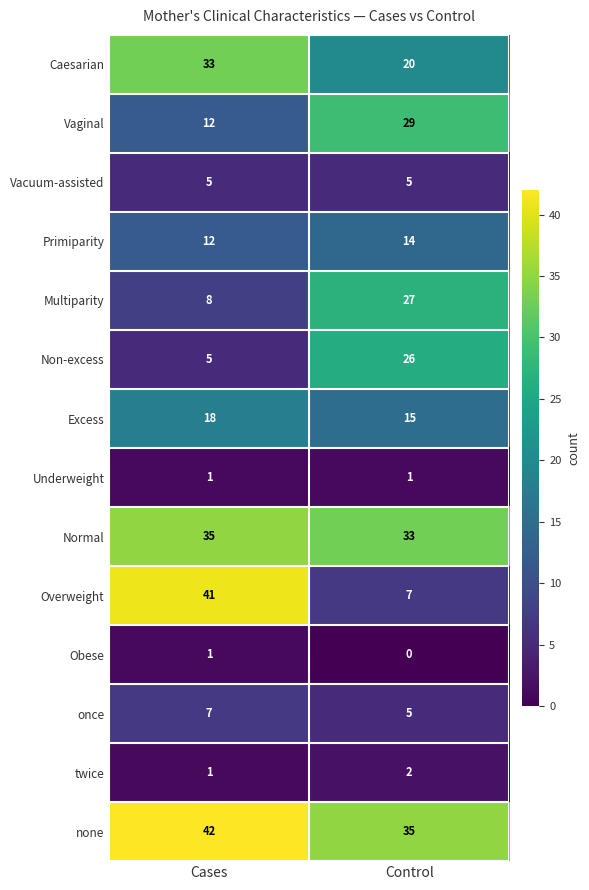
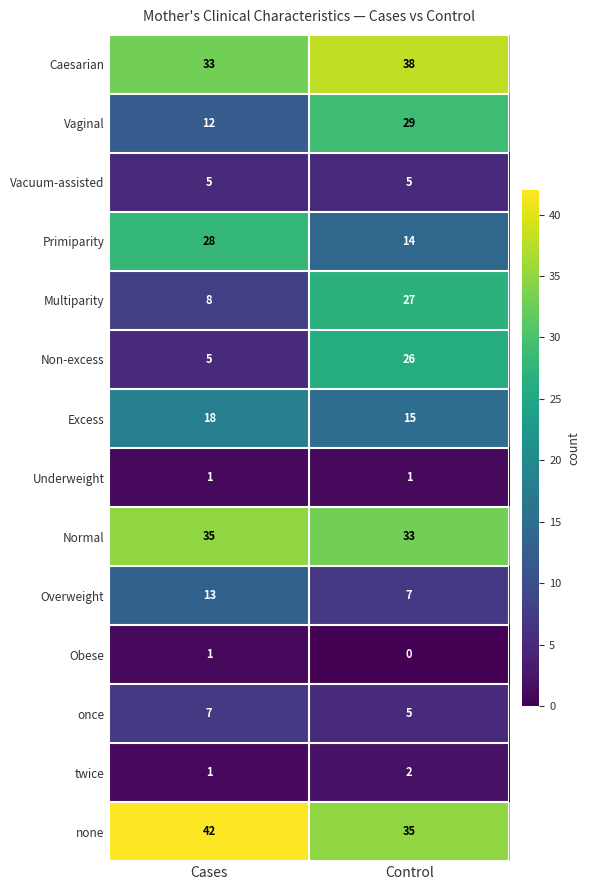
  {
    "Caesarian": {
      "Cases": 33,
-     "Control": 20
+     "Control": 38
    },
    "Vaginal": {
      "Cases": 12,
      "Control": 29
    },
    "Vacuum-assisted": {
      "Cases": 5,
      "Control": 5
    },
    "Primiparity": {
-     "Cases": 12,
+     "Cases": 28,
      "Control": 14
    },
    "Multiparity": {
      "Cases": 8,
      "Control": 27
    },
    "Non-excess": {
      "Cases": 5,
      "Control": 26
    },
    "Excess": {
      "Cases": 18,
      "Control": 15
    },
    "Underweight": {
      "Cases": 1,
      "Control": 1
    },
    "Normal": {
      "Cases": 35,
      "Control": 33
    },
    "Overweight": {
-     "Cases": 41,
+     "Cases": 13,
      "Control": 7
    },
    "Obese": {
      "Cases": 1,
      "Control": 0
    },
    "once": {
      "Cases": 7,
      "Control": 5
    },
    "twice": {
      "Cases": 1,
      "Control": 2
    },
    "none": {
      "Cases": 42,
      "Control": 35
    }
  }
